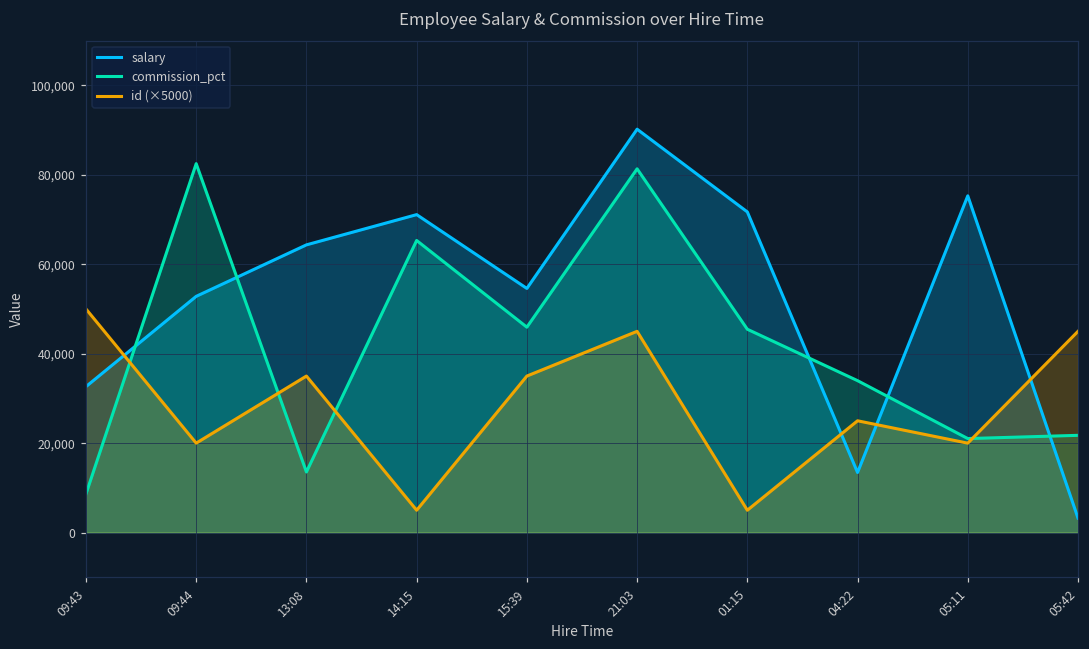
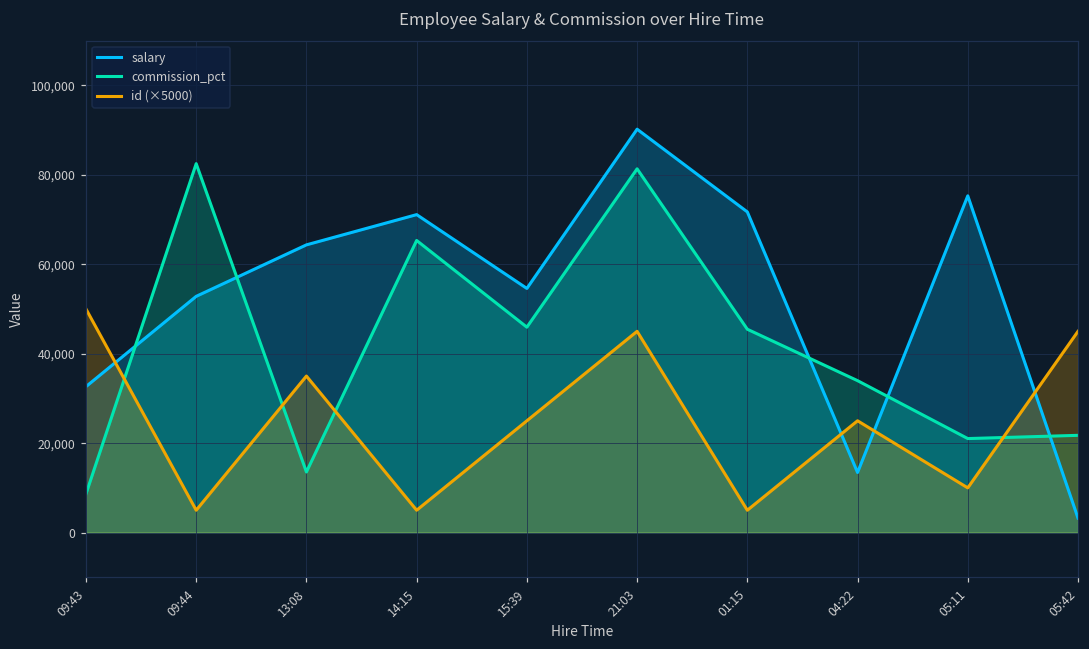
  {
    "id (×5000)": {
      "09:43": "50,000",
-     "09:44": "20,000",
+     "09:44": "5,000",
      "13:08": "35,000",
      "14:15": "5,000",
-     "15:39": "35,000",
+     "15:39": "25,000",
      "21:03": "45,000",
      "01:15": "5,000",
      "04:22": "25,000",
-     "05:11": "20,000",
+     "05:11": "10,000",
      "05:42": "45,000"
    }
  }
